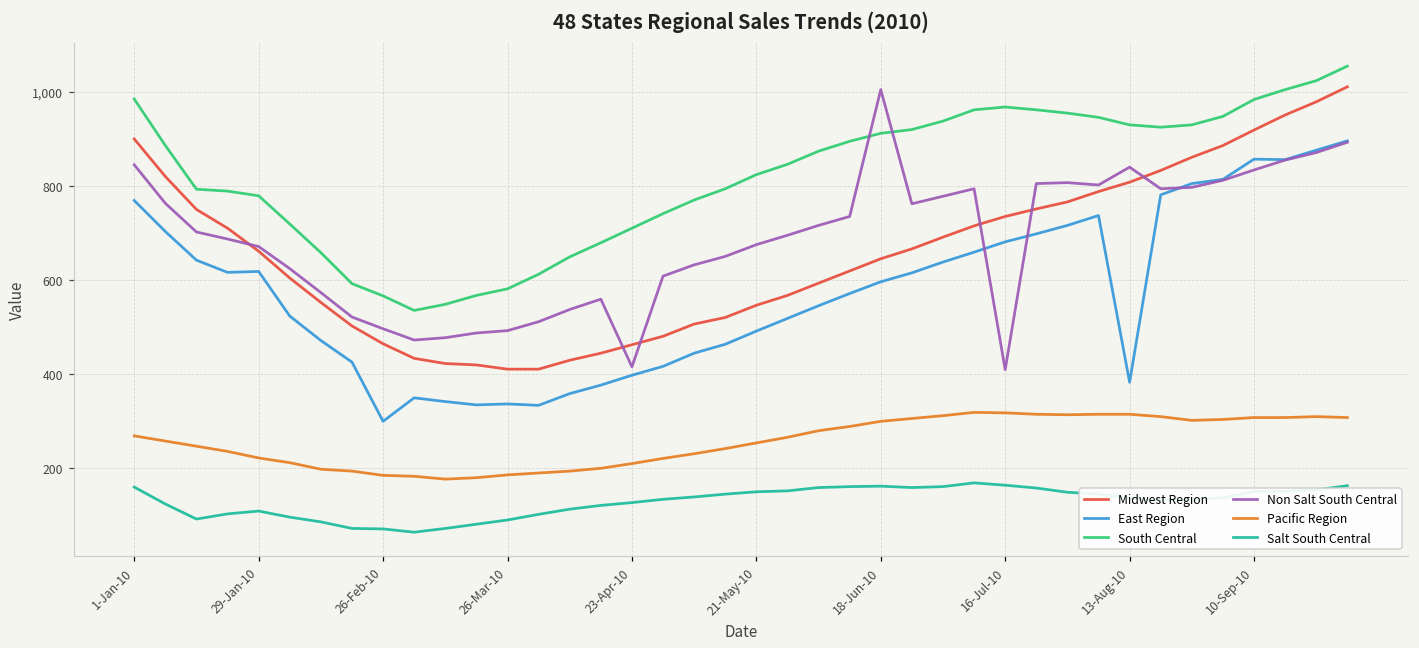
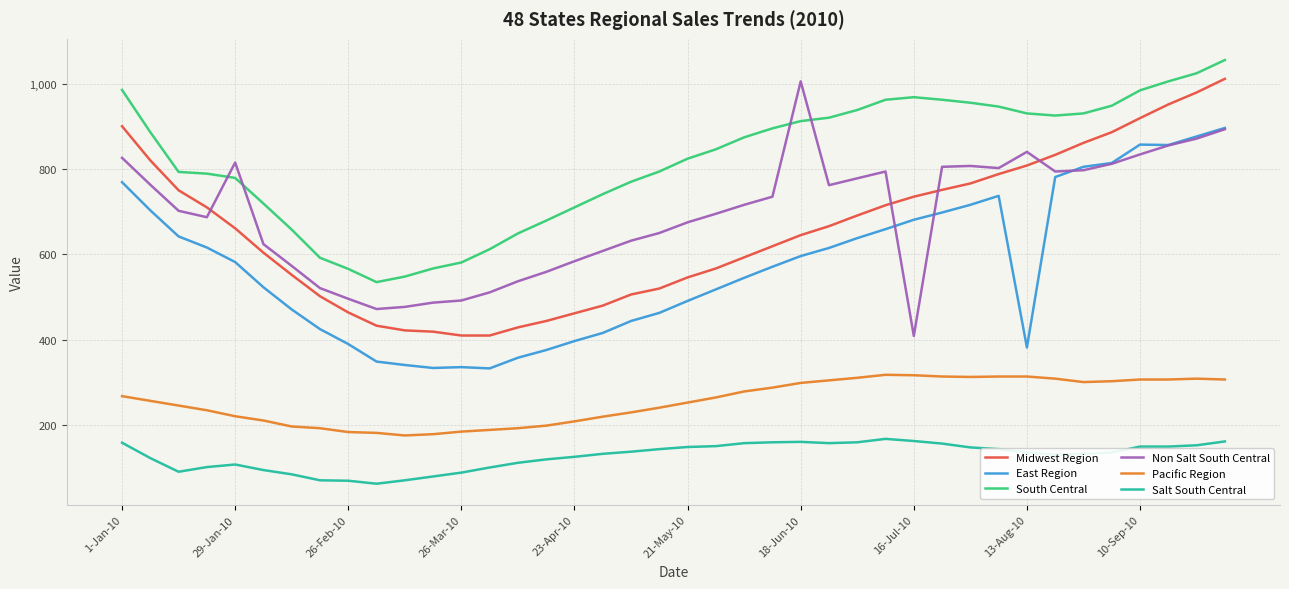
  {
    "East Region": {
      "1-Jan-10": "770",
-     "29-Jan-10": "620",
-     "26-Feb-10": "300",
+     "29-Jan-10": "580",
+     "26-Feb-10": "390",
      "26-Mar-10": "340",
      "23-Apr-10": "400",
      "21-May-10": "490",
      "18-Jun-10": "600",
      "16-Jul-10": "680",
      "13-Aug-10": "380",
      "10-Sep-10": "860"
    },
    "Non Salt South Central": {
-     "1-Jan-10": "850",
-     "29-Jan-10": "670",
+     "1-Jan-10": "830",
+     "29-Jan-10": "820",
      "26-Feb-10": "500",
      "26-Mar-10": "490",
-     "23-Apr-10": "420",
+     "23-Apr-10": "580",
      "21-May-10": "680",
      "18-Jun-10": "1,010",
      "16-Jul-10": "410",
      "13-Aug-10": "840",
      "10-Sep-10": "830"
    }
  }
